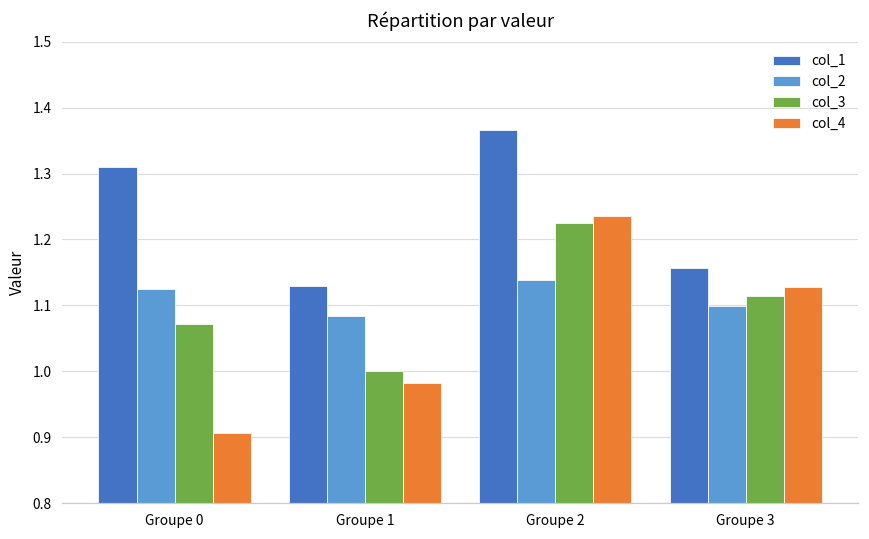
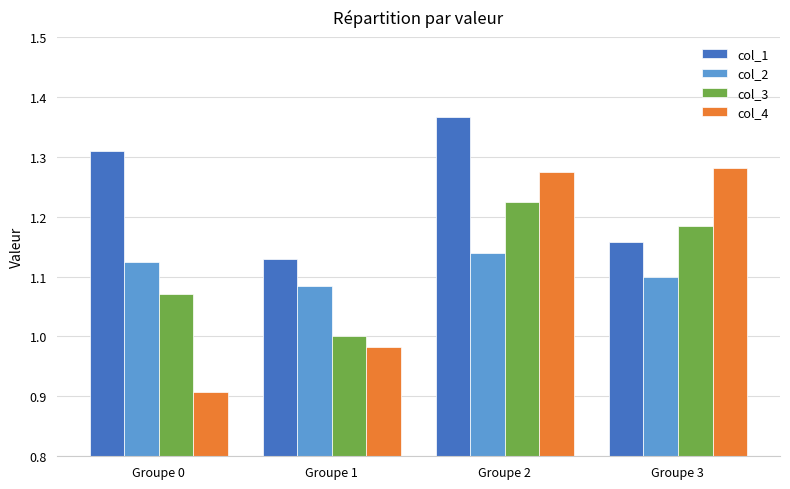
  {
    "col_3": {
      "Groupe 0": 1.07,
      "Groupe 1": 1.00,
      "Groupe 2": 1.22,
-     "Groupe 3": 1.11
+     "Groupe 3": 1.18
    },
    "col_4": {
      "Groupe 0": 0.91,
      "Groupe 1": 0.98,
-     "Groupe 2": 1.24,
-     "Groupe 3": 1.13
+     "Groupe 2": 1.27,
+     "Groupe 3": 1.28
    }
  }
